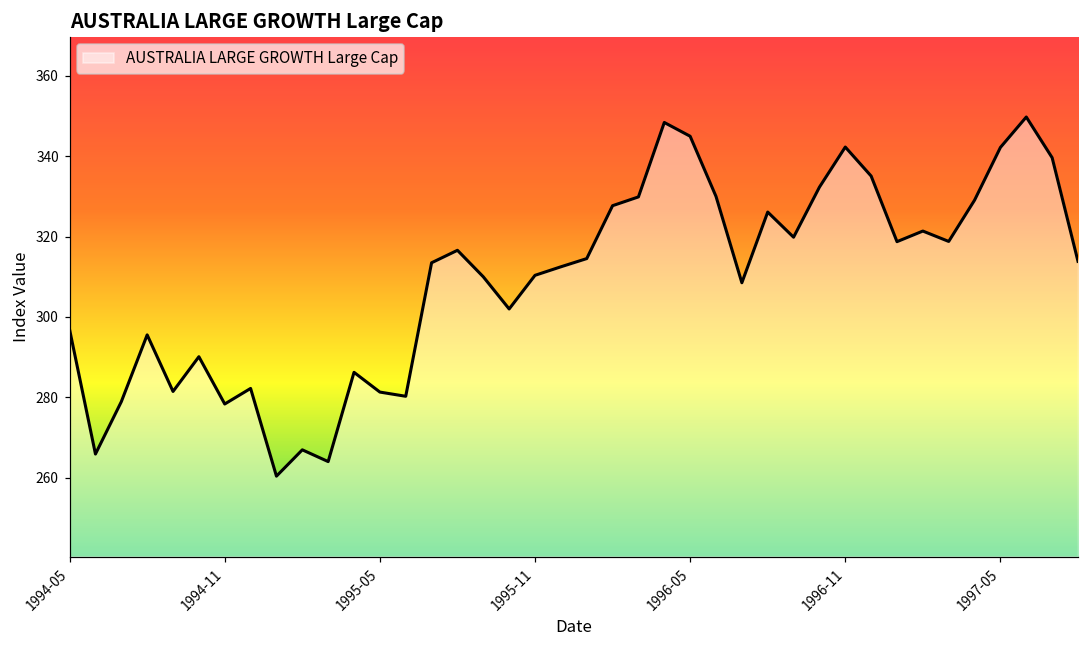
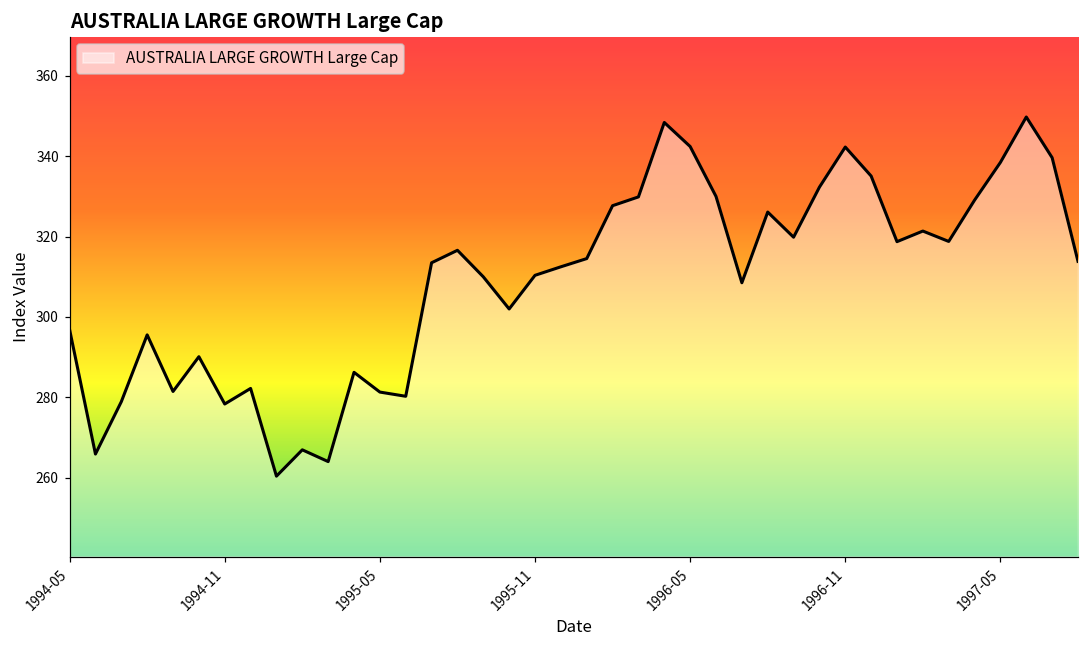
  {
    "1994-05": 297,
    "1994-11": 278,
    "1995-05": 281,
    "1995-11": 310,
-   "1996-05": 345,
+   "1996-05": 342,
    "1996-11": 342,
-   "1997-05": 342
+   "1997-05": 338
  }
